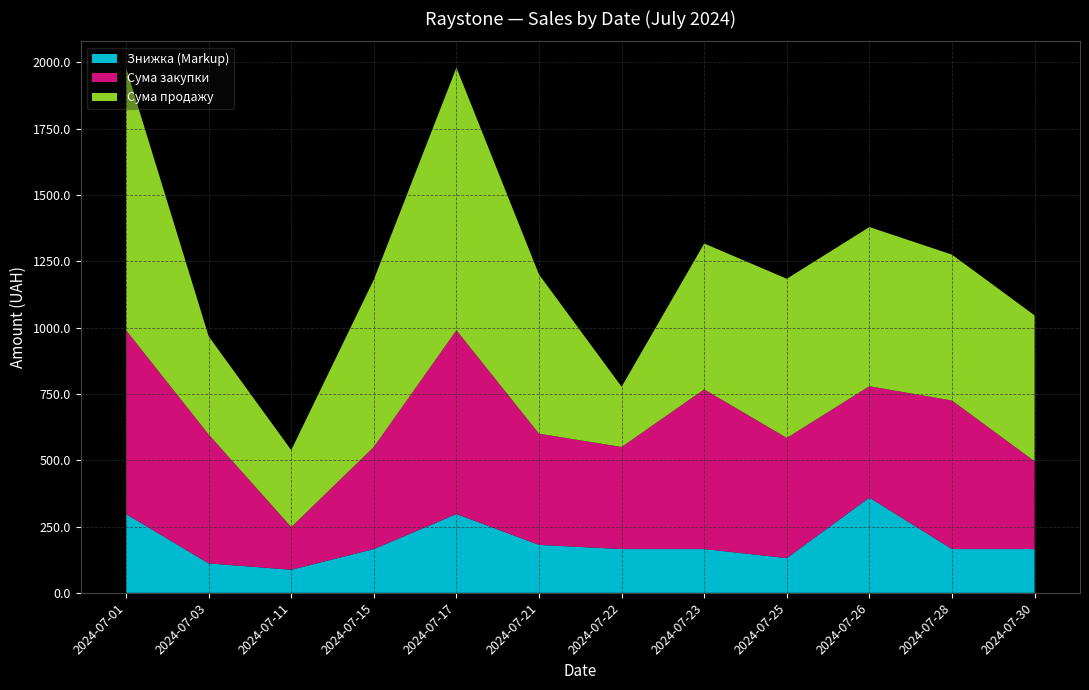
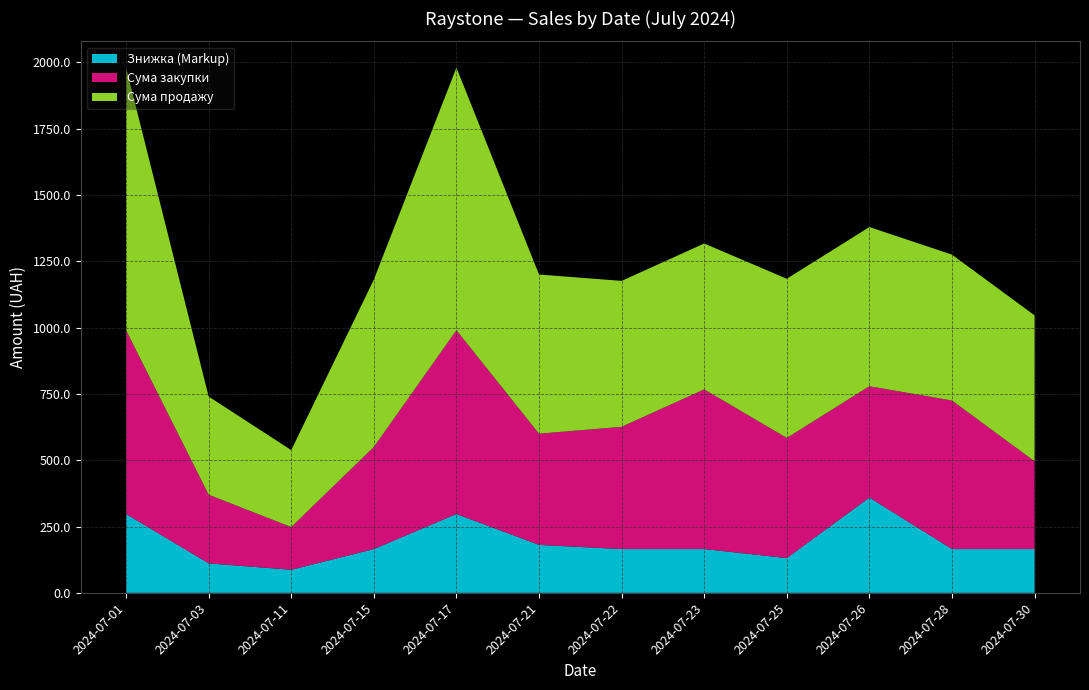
  {
    "Знижка (Markup)": {
      "2024-07-01": 300,
      "2024-07-03": 110,
      "2024-07-11": 90,
      "2024-07-15": 170,
      "2024-07-17": 300,
      "2024-07-21": 180,
      "2024-07-22": 170,
      "2024-07-23": 170,
      "2024-07-25": 130,
      "2024-07-26": 360,
      "2024-07-28": 170,
      "2024-07-30": 170
    },
    "Сума закупки": {
      "2024-07-01": 690,
-     "2024-07-03": 490,
+     "2024-07-03": 260,
      "2024-07-11": 160,
      "2024-07-15": 390,
      "2024-07-17": 690,
      "2024-07-21": 420,
-     "2024-07-22": 390,
+     "2024-07-22": 460,
      "2024-07-23": 600,
      "2024-07-25": 450,
      "2024-07-26": 420,
      "2024-07-28": 560,
      "2024-07-30": 330
    },
    "Сума продажу": {
      "2024-07-03": 370,
      "2024-07-11": 290,
      "2024-07-15": 630,
      "2024-07-17": 990,
      "2024-07-21": 600,
-     "2024-07-22": 230,
+     "2024-07-22": 550,
      "2024-07-23": 550,
      "2024-07-25": 600,
      "2024-07-26": 600,
      "2024-07-28": 550,
      "2024-07-30": 550
    }
  }
